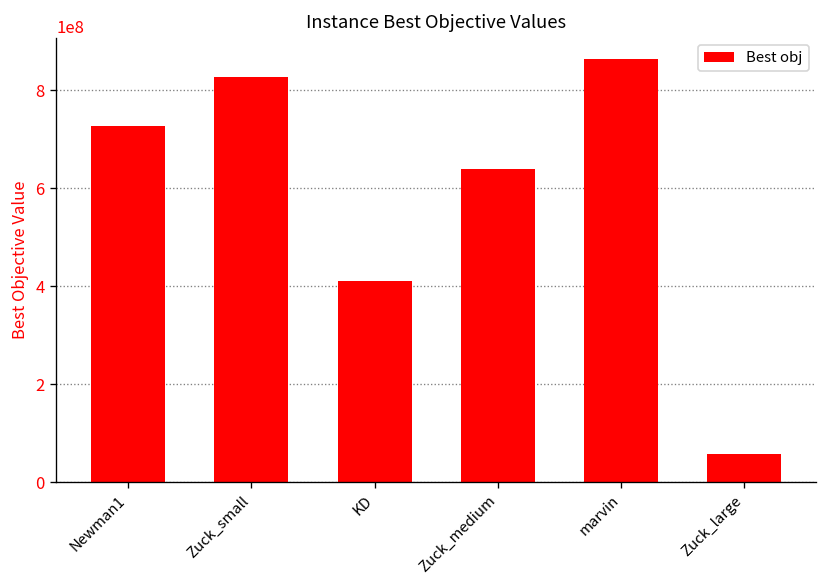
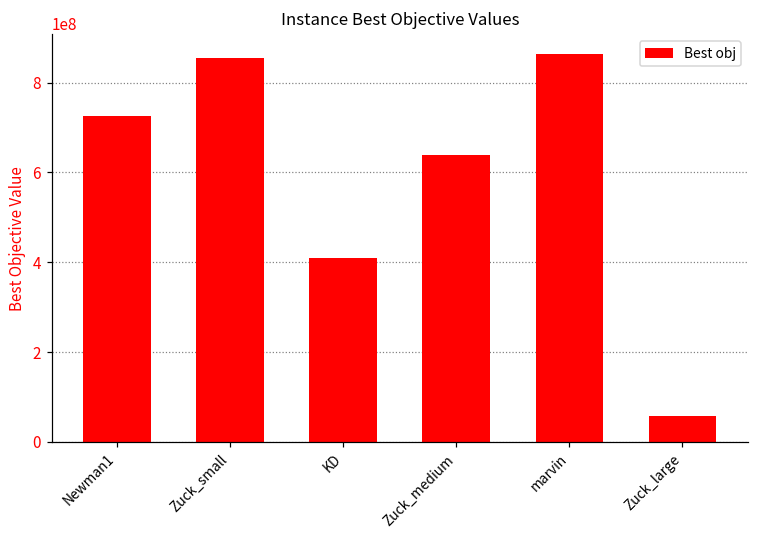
  {
    "Newman1": 730000000,
-   "Zuck_small": 830000000,
+   "Zuck_small": 850000000,
    "KD": 410000000,
    "Zuck_medium": 640000000,
    "marvin": 860000000,
    "Zuck_large": 60000000
  }
